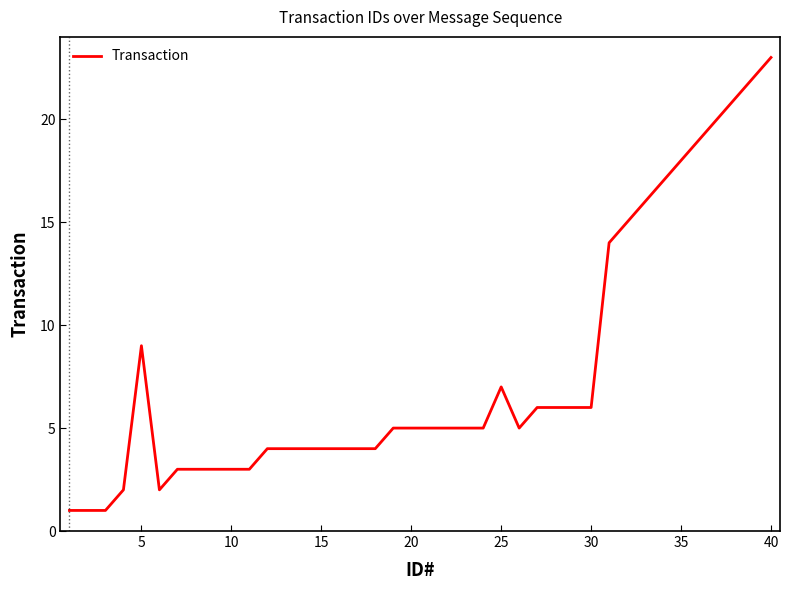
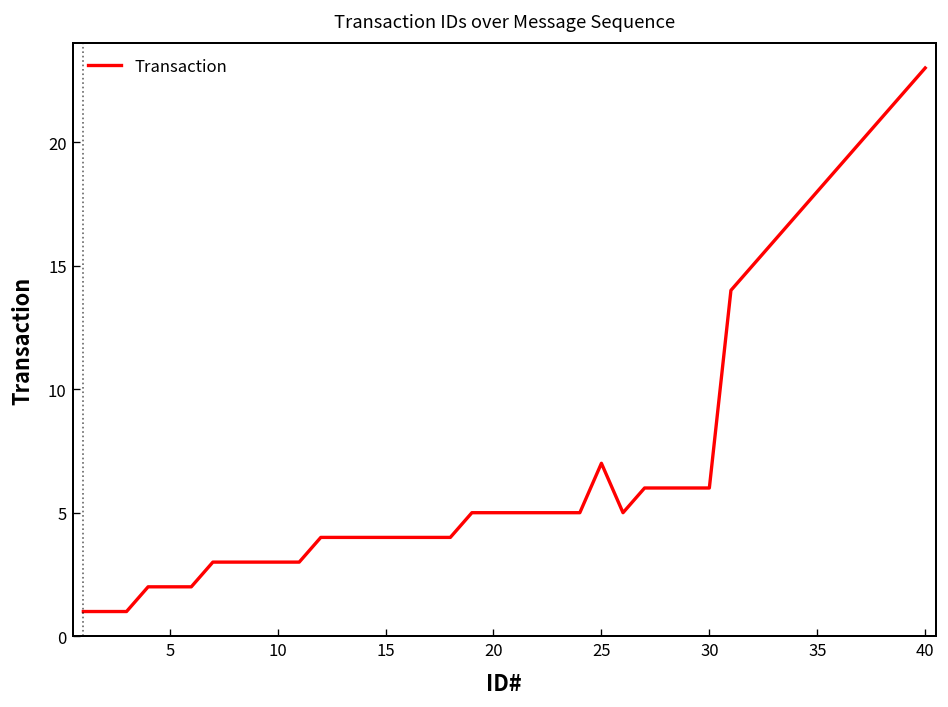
  {
-   "5": 9,
+   "5": 2,
    "10": 3,
    "15": 4,
    "20": 5,
    "25": 7,
    "30": 6,
    "35": 18,
    "40": 23
  }
